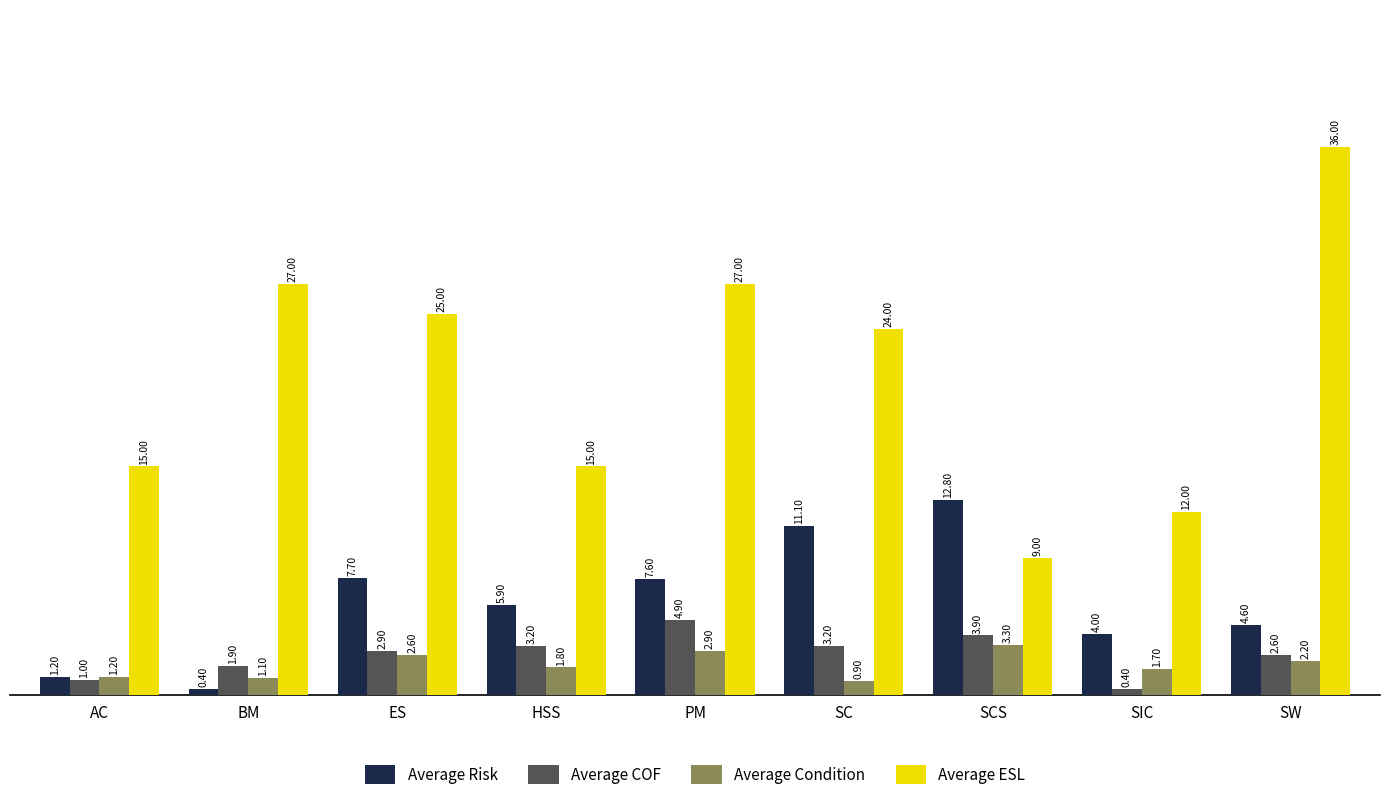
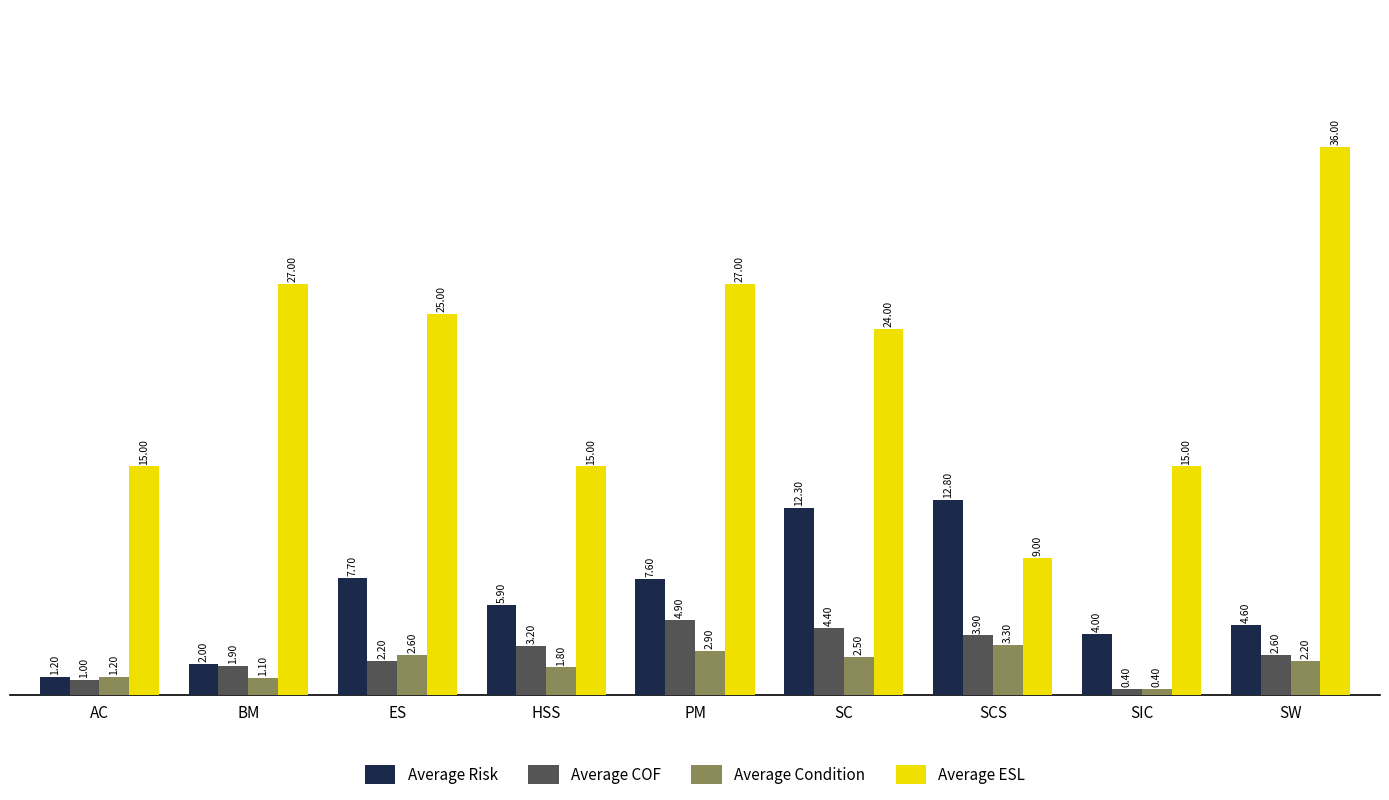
  {
    "Average Risk": {
      "AC": 1.20,
-     "BM": 0.40,
+     "BM": 2.00,
      "ES": 7.70,
      "HSS": 5.90,
      "PM": 7.60,
-     "SC": 11.10,
+     "SC": 12.30,
      "SCS": 12.80,
      "SIC": 4.00,
      "SW": 4.60
    },
    "Average COF": {
      "AC": 1.00,
      "BM": 1.90,
-     "ES": 2.90,
+     "ES": 2.20,
      "HSS": 3.20,
      "PM": 4.90,
-     "SC": 3.20,
+     "SC": 4.40,
      "SCS": 3.90,
      "SIC": 0.40,
      "SW": 2.60
    },
    "Average Condition": {
      "AC": 1.20,
      "BM": 1.10,
      "ES": 2.60,
      "HSS": 1.80,
      "PM": 2.90,
-     "SC": 0.90,
+     "SC": 2.50,
      "SCS": 3.30,
-     "SIC": 1.70,
+     "SIC": 0.40,
      "SW": 2.20
    },
    "Average ESL": {
      "AC": 15.00,
      "BM": 27.00,
      "ES": 25.00,
      "HSS": 15.00,
      "PM": 27.00,
      "SC": 24.00,
      "SCS": 9.00,
-     "SIC": 12.00,
+     "SIC": 15.00,
      "SW": 36.00
    }
  }
